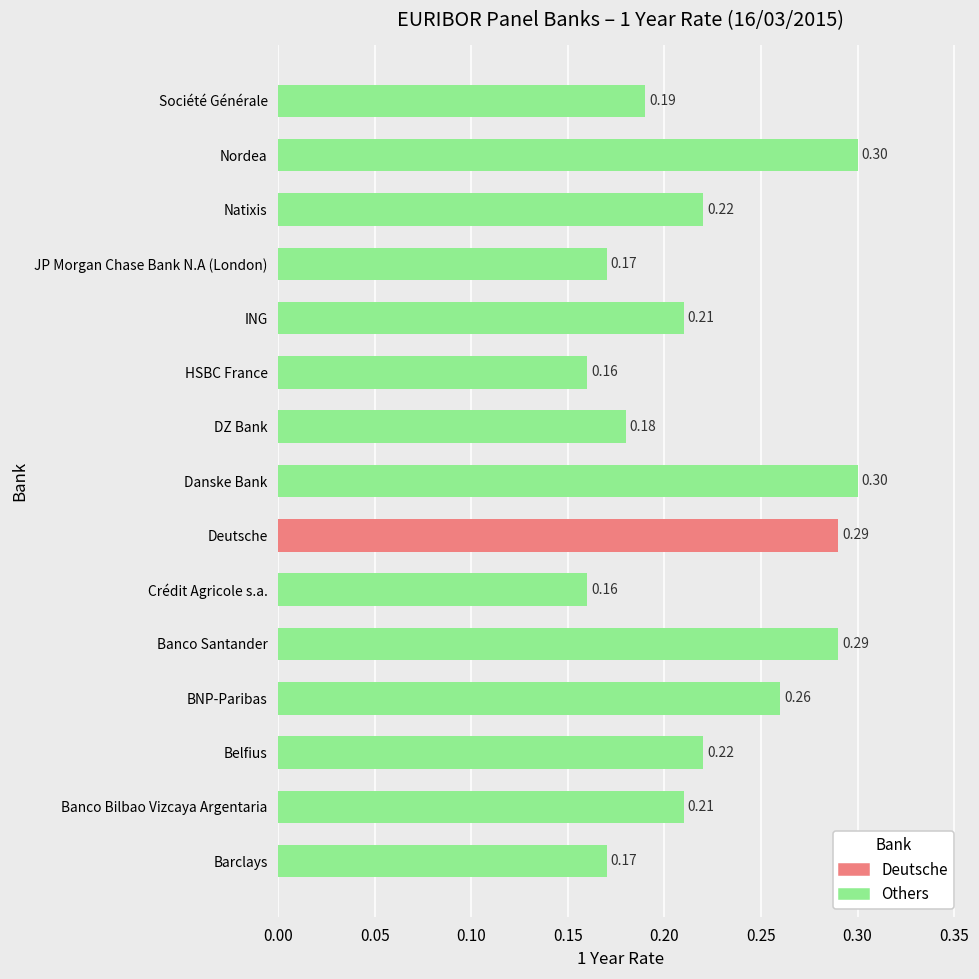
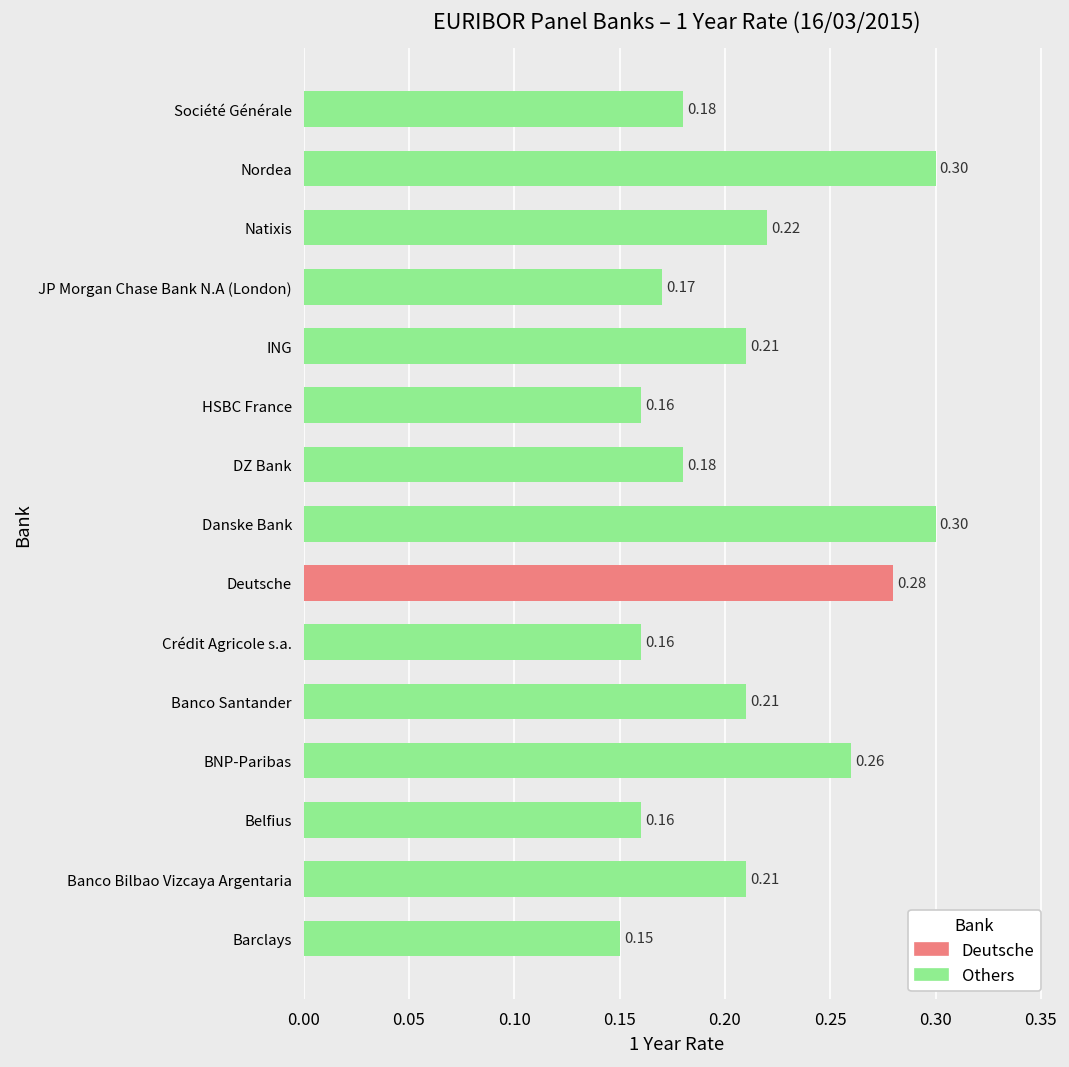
  {
-   "Société Générale": 0.19,
+   "Société Générale": 0.18,
    "Nordea": 0.30,
    "Natixis": 0.22,
    "JP Morgan Chase Bank N.A (London)": 0.17,
    "ING": 0.21,
    "HSBC France": 0.16,
    "DZ Bank": 0.18,
    "Danske Bank": 0.30,
-   "Deutsche": 0.29,
+   "Deutsche": 0.28,
    "Crédit Agricole s.a.": 0.16,
-   "Banco Santander": 0.29,
+   "Banco Santander": 0.21,
    "BNP-Paribas": 0.26,
-   "Belfius": 0.22,
+   "Belfius": 0.16,
    "Banco Bilbao Vizcaya Argentaria": 0.21,
-   "Barclays": 0.17
+   "Barclays": 0.15
  }
